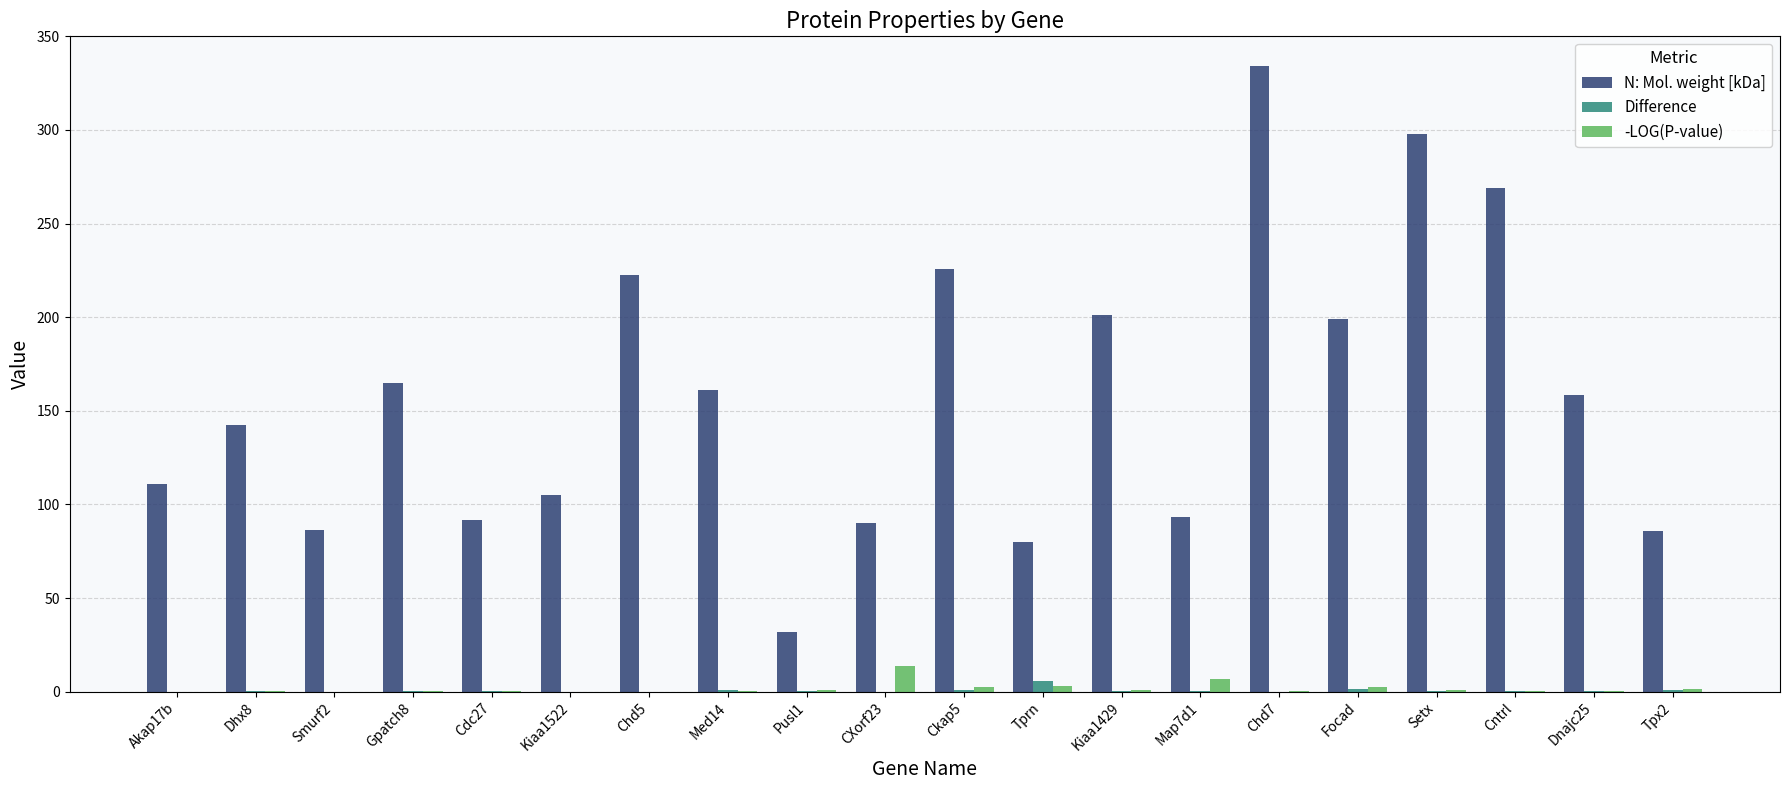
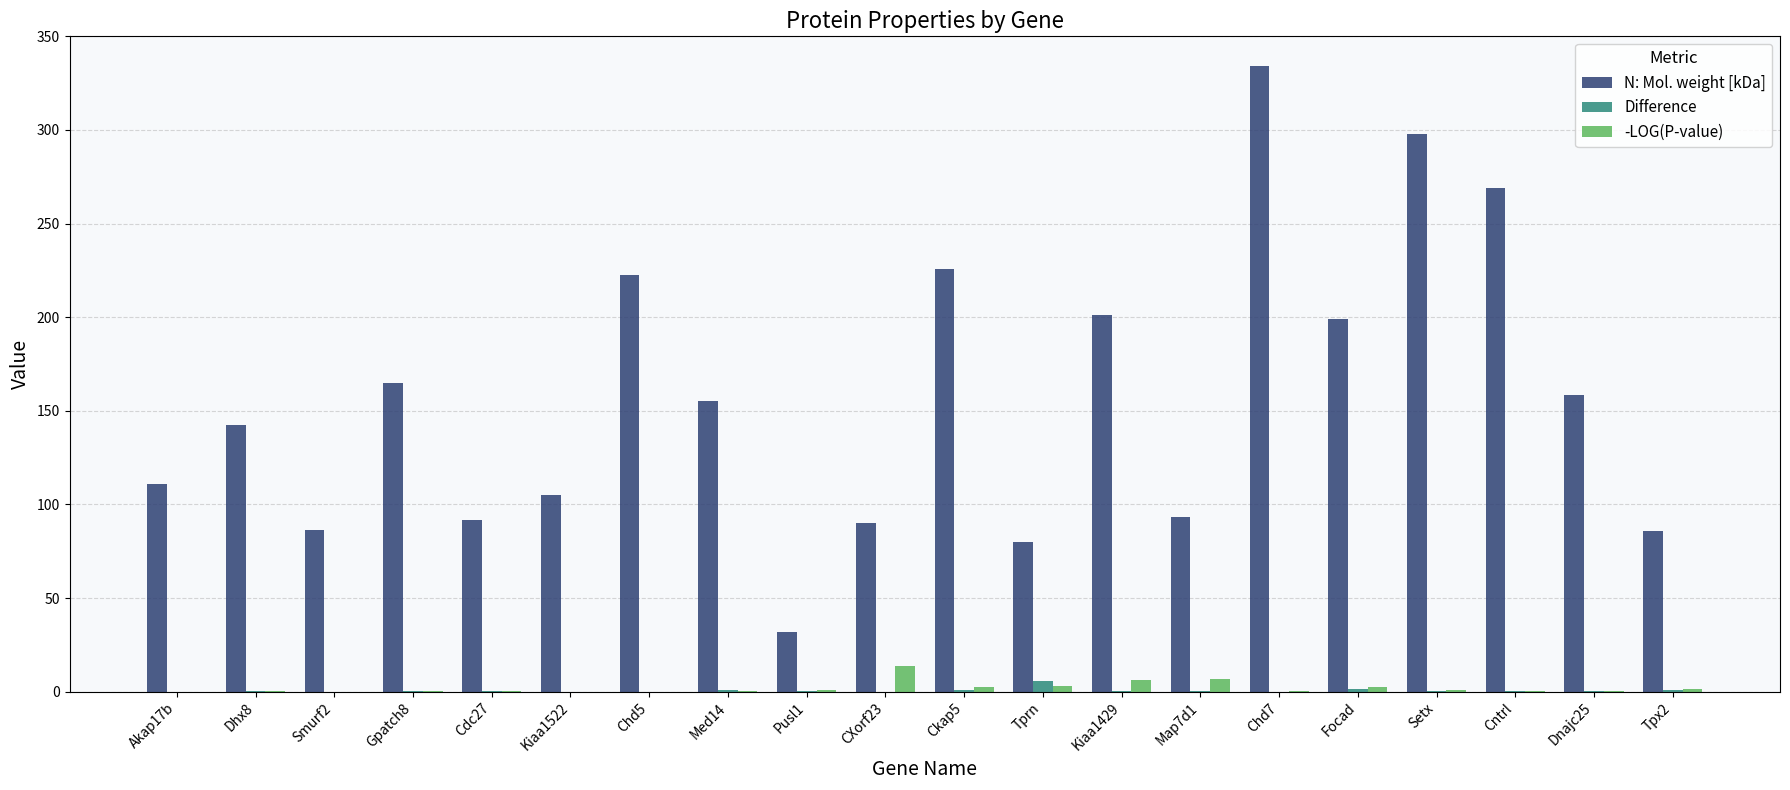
  {
    "N: Mol. weight [kDa]": {
      "Akap17b": 111,
      "Dhx8": 143,
      "Smurf2": 86,
      "Gpatch8": 165,
      "Cdc27": 92,
      "Kiaa1522": 105,
      "Chd5": 223,
-     "Med14": 161,
+     "Med14": 155,
      "Pusl1": 32,
      "CXorf23": 90,
      "Ckap5": 226,
      "Tprn": 80,
      "Kiaa1429": 201,
      "Map7d1": 93,
      "Chd7": 334,
      "Focad": 199,
      "Setx": 298,
      "Cntrl": 269,
      "Dnajc25": 158,
      "Tpx2": 86
    },
    "Difference": {
      "Kiaa1522": 0,
      "Tprn": 6,
      "Focad": 1
    },
    "-LOG(P-value)": {
      "Kiaa1522": 0,
      "CXorf23": 14,
      "Ckap5": 2,
      "Tprn": 3,
-     "Kiaa1429": 1,
+     "Kiaa1429": 6,
      "Map7d1": 7,
      "Focad": 3
    }
  }
